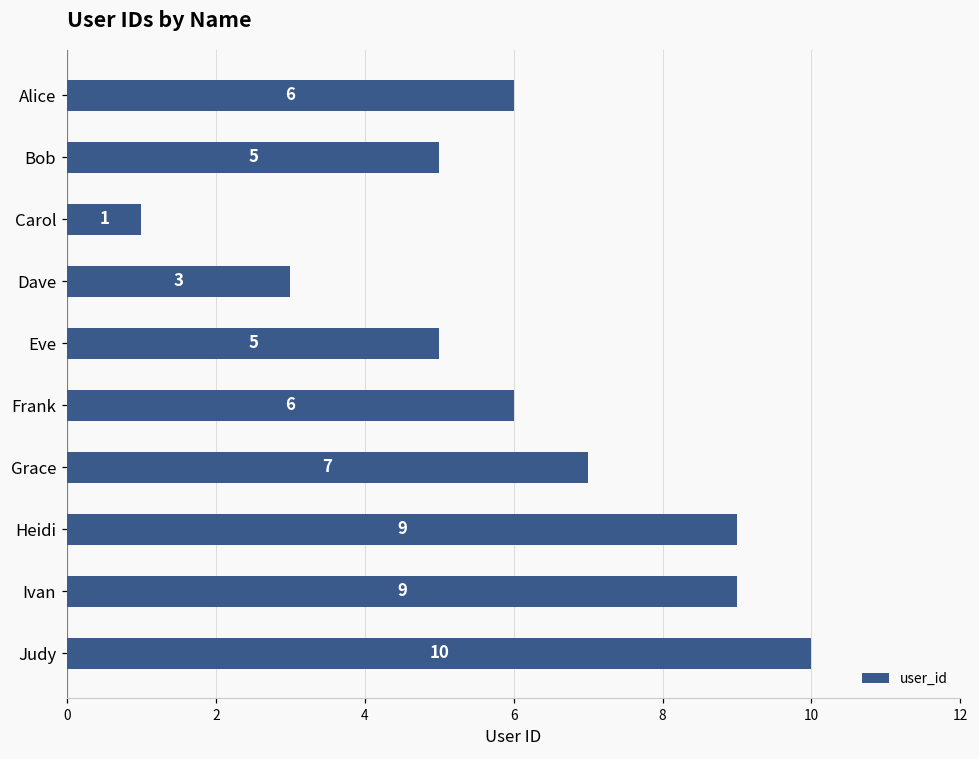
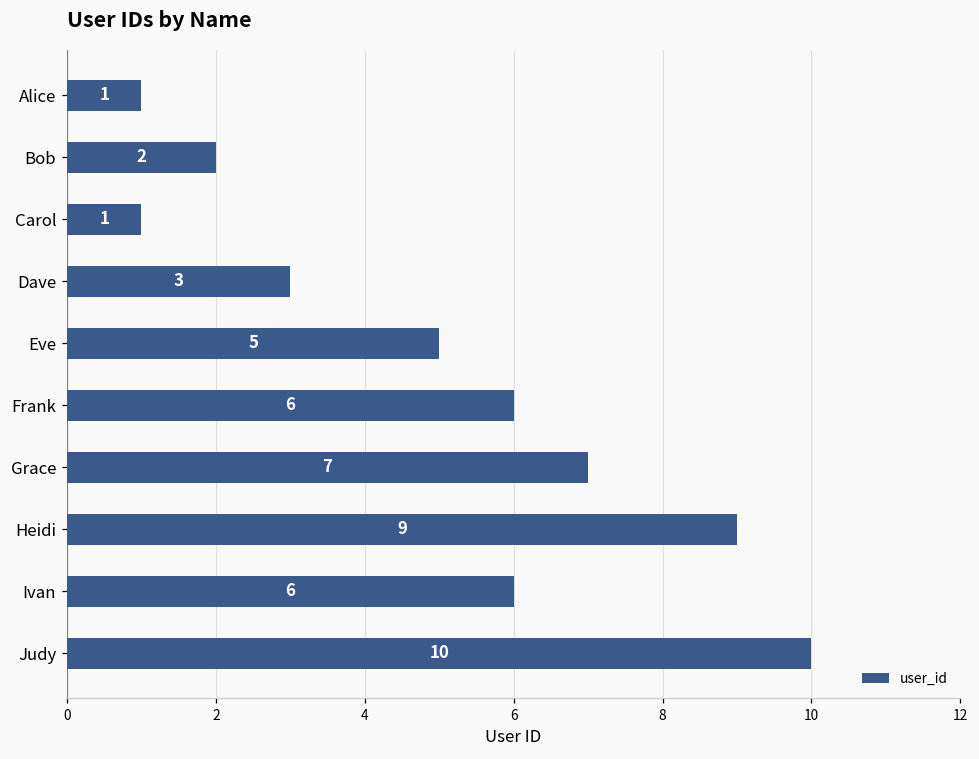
  {
-   "Alice": 6,
-   "Bob": 5,
+   "Alice": 1,
+   "Bob": 2,
    "Carol": 1,
    "Dave": 3,
    "Eve": 5,
    "Frank": 6,
    "Grace": 7,
    "Heidi": 9,
-   "Ivan": 9,
+   "Ivan": 6,
    "Judy": 10
  }
